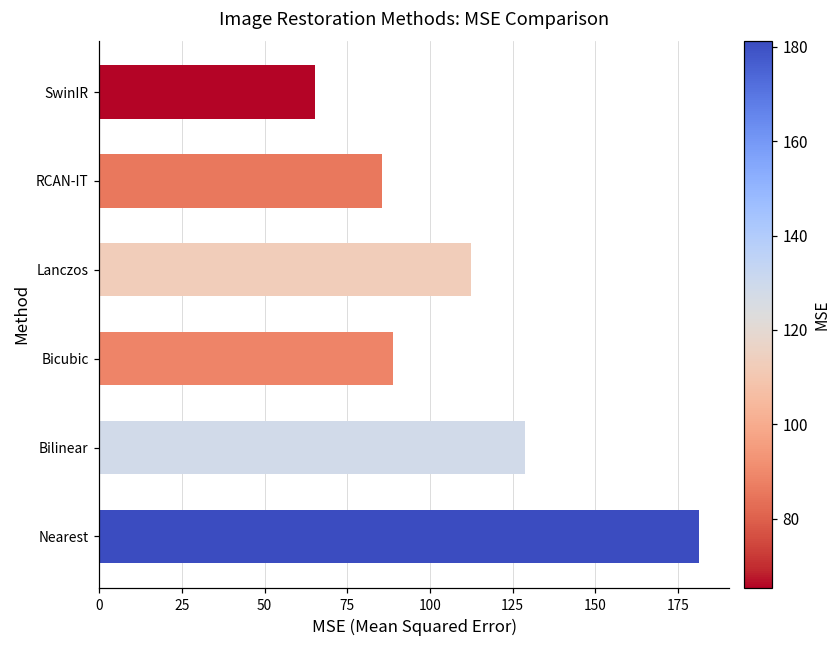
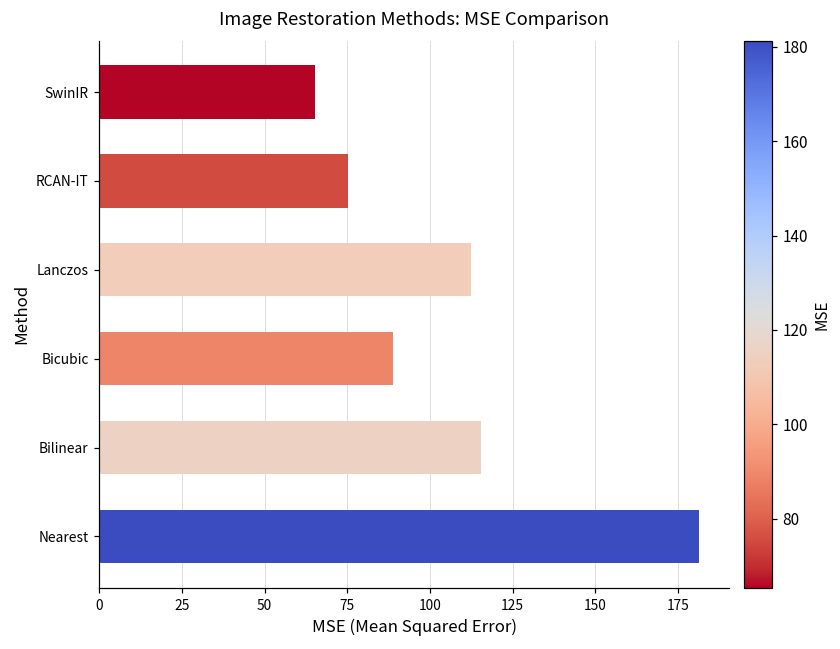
  {
    "SwinIR": 65,
-   "RCAN-IT": 85,
+   "RCAN-IT": 75,
    "Lanczos": 113,
    "Bicubic": 89,
-   "Bilinear": 129,
+   "Bilinear": 115,
    "Nearest": 181
  }
